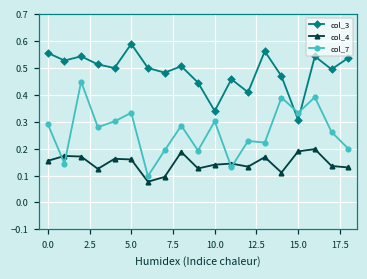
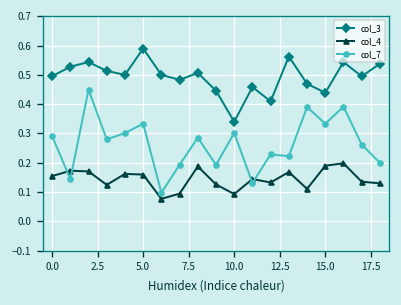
  {
    "col_3": {
-     "0.0": 0.56,
+     "0.0": 0.50,
      "5.0": 0.59,
      "10.0": 0.34,
-     "15.0": 0.31
+     "15.0": 0.44
    },
    "col_4": {
      "0.0": 0.15,
      "5.0": 0.16,
-     "10.0": 0.14,
+     "10.0": 0.09,
      "15.0": 0.19
    },
    "col_7": {
      "0.0": 0.29,
      "5.0": 0.33,
      "10.0": 0.30,
      "15.0": 0.33
    }
  }
